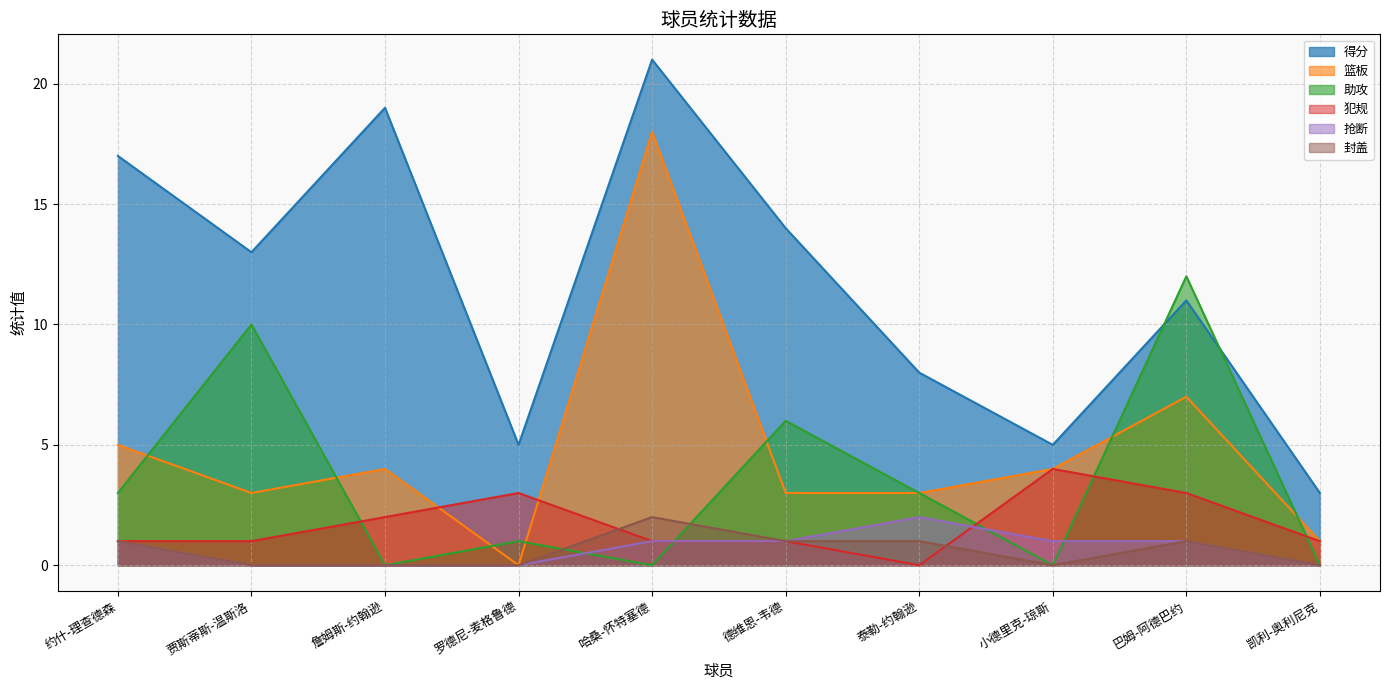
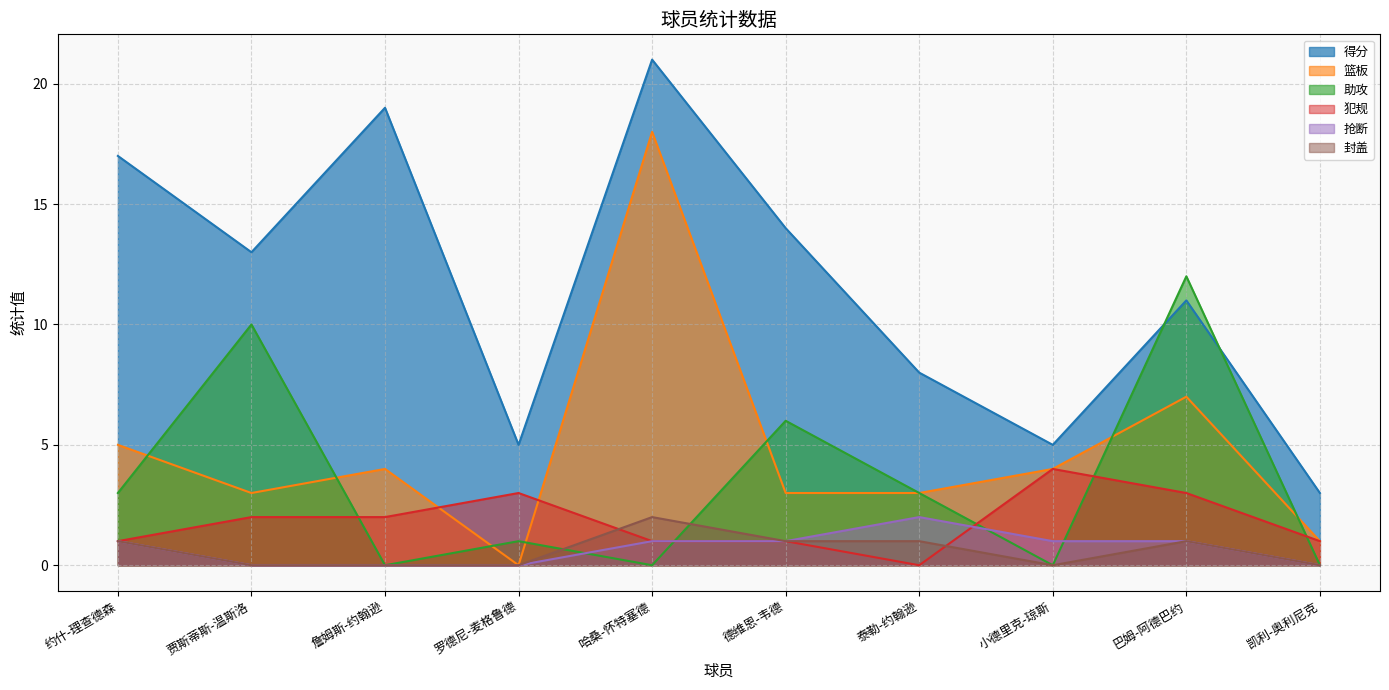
  {
    "得分": {
      "约什-理查德森": 17,
      "贾斯蒂斯-温斯洛": 13,
      "詹姆斯-约翰逊": 19,
      "罗德尼-麦格鲁德": 5,
      "哈桑-怀特塞德": 21,
      "德维恩-韦德": 14,
      "泰勒-约翰逊": 8,
      "小德里克-琼斯": 5,
      "巴姆-阿德巴约": 11,
      "凯利-奥利尼克": 3
    },
    "篮板": {
      "约什-理查德森": 5,
      "贾斯蒂斯-温斯洛": 3,
      "詹姆斯-约翰逊": 4,
      "哈桑-怀特塞德": 18,
      "德维恩-韦德": 3,
      "巴姆-阿德巴约": 7
    },
    "助攻": {
      "约什-理查德森": 3,
      "贾斯蒂斯-温斯洛": 10,
      "罗德尼-麦格鲁德": 1,
      "哈桑-怀特塞德": 0,
      "德维恩-韦德": 6,
      "巴姆-阿德巴约": 12
    },
    "犯规": {
-     "贾斯蒂斯-温斯洛": 1,
+     "贾斯蒂斯-温斯洛": 2,
      "詹姆斯-约翰逊": 2,
      "罗德尼-麦格鲁德": 3,
      "泰勒-约翰逊": 0,
      "巴姆-阿德巴约": 3
    },
    "抢断": {
      "泰勒-约翰逊": 2,
      "小德里克-琼斯": 1
    },
    "封盖": {
      "哈桑-怀特塞德": 2,
      "泰勒-约翰逊": 1
    }
  }
